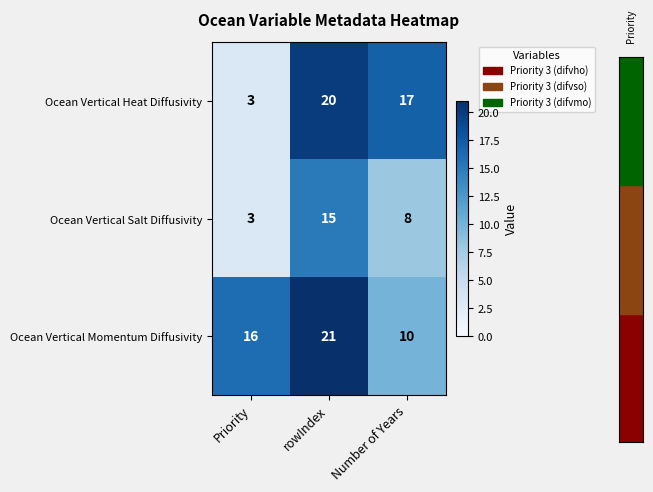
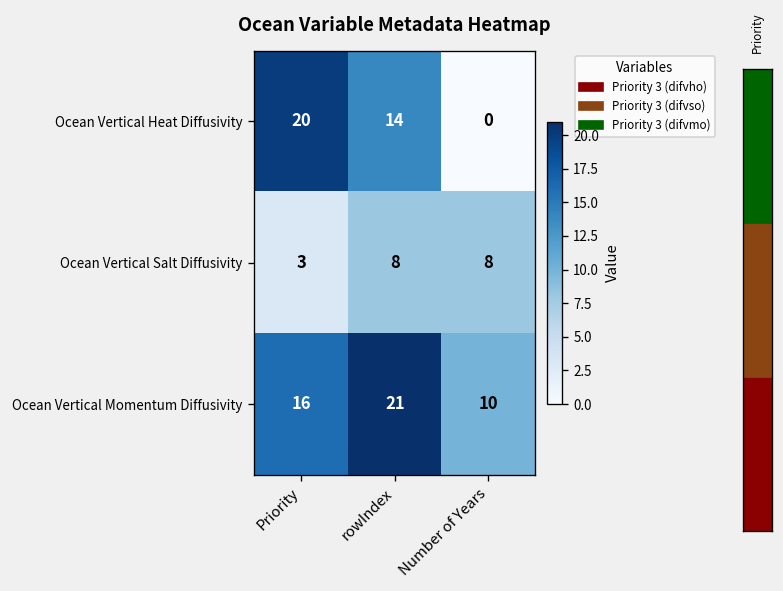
  {
    "Ocean Vertical Heat Diffusivity": {
-     "Priority": 3,
-     "rowIndex": 20,
-     "Number of Years": 17
+     "Priority": 20,
+     "rowIndex": 14,
+     "Number of Years": 0
    },
    "Ocean Vertical Salt Diffusivity": {
      "Priority": 3,
-     "rowIndex": 15,
+     "rowIndex": 8,
      "Number of Years": 8
    },
    "Ocean Vertical Momentum Diffusivity": {
      "Priority": 16,
      "rowIndex": 21,
      "Number of Years": 10
    }
  }
